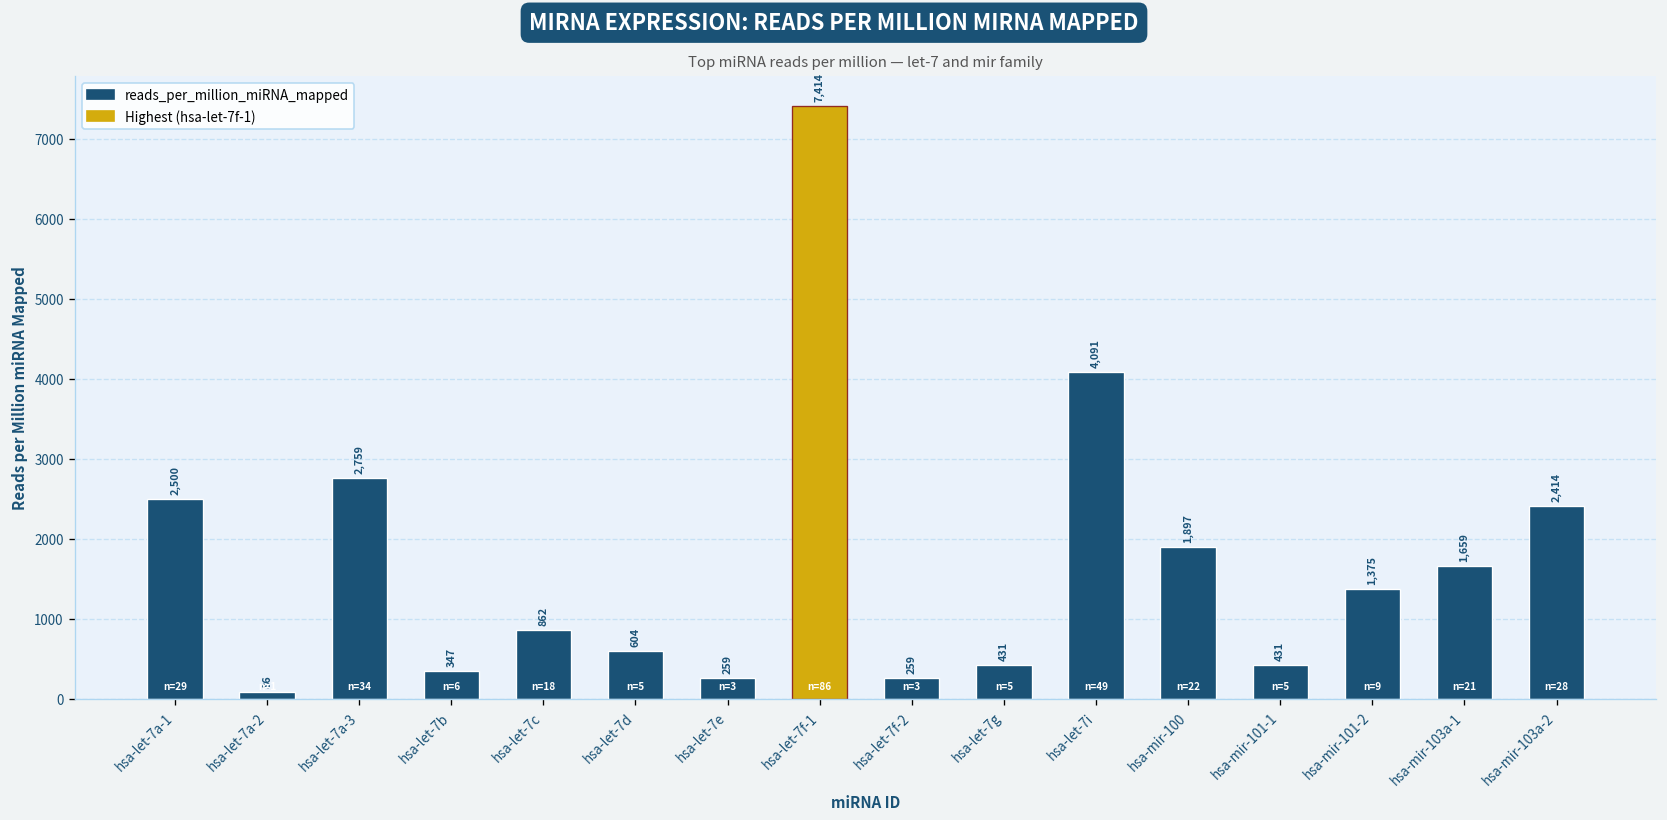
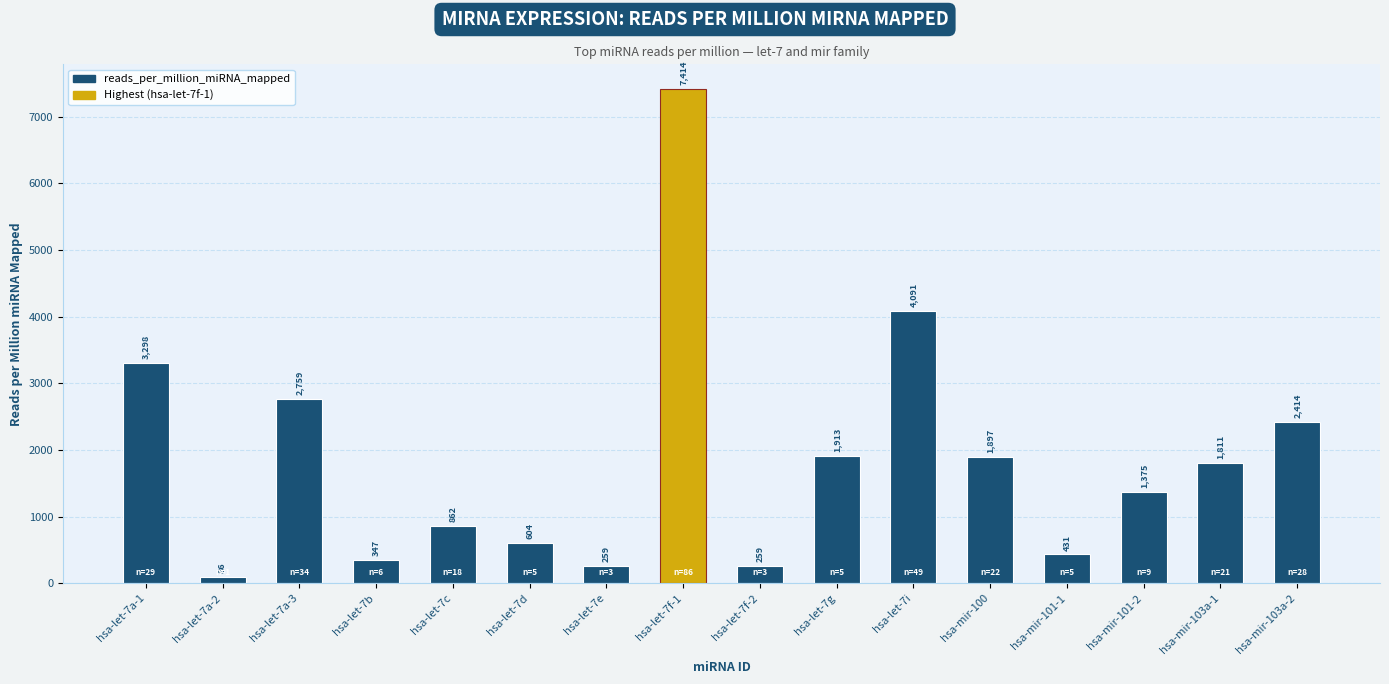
  {
-   "hsa-let-7a-1": "2,500",
+   "hsa-let-7a-1": "3,298",
    "hsa-let-7a-2": "86",
    "hsa-let-7a-3": "2,759",
    "hsa-let-7b": "347",
    "hsa-let-7c": "862",
    "hsa-let-7d": "604",
    "hsa-let-7e": "259",
    "hsa-let-7f-1": "7,414",
    "hsa-let-7f-2": "259",
-   "hsa-let-7g": "431",
+   "hsa-let-7g": "1,913",
    "hsa-let-7i": "4,091",
    "hsa-mir-100": "1,897",
    "hsa-mir-101-1": "431",
    "hsa-mir-101-2": "1,375",
-   "hsa-mir-103a-1": "1,659",
+   "hsa-mir-103a-1": "1,811",
    "hsa-mir-103a-2": "2,414"
  }
